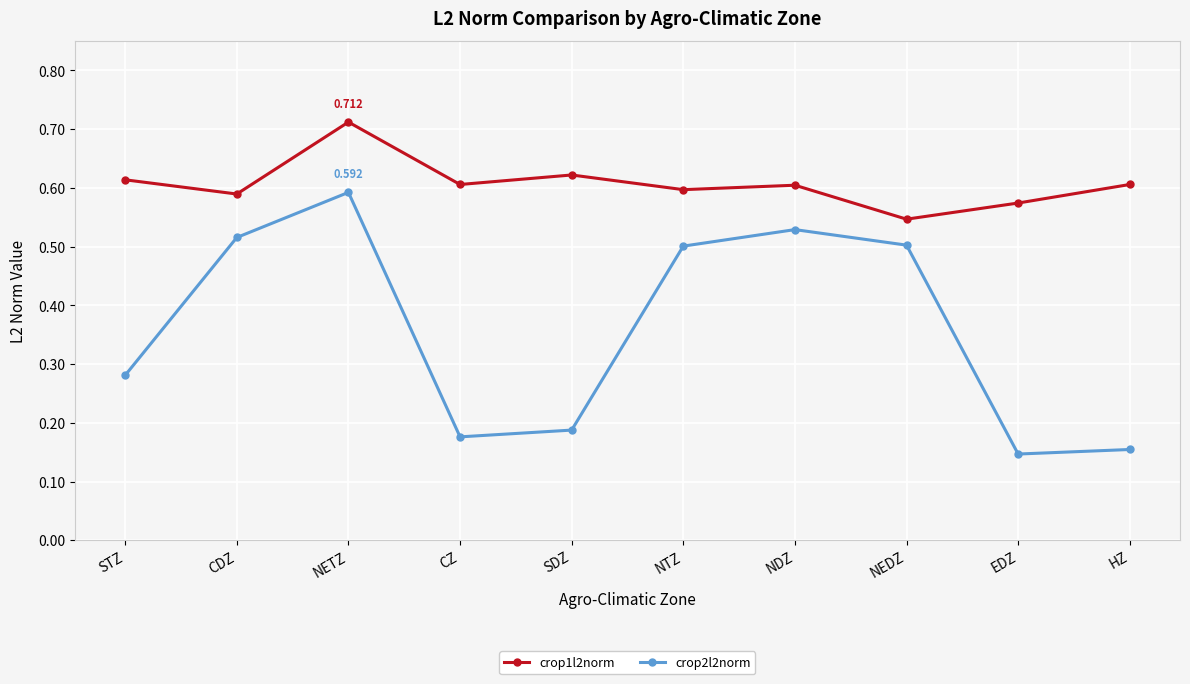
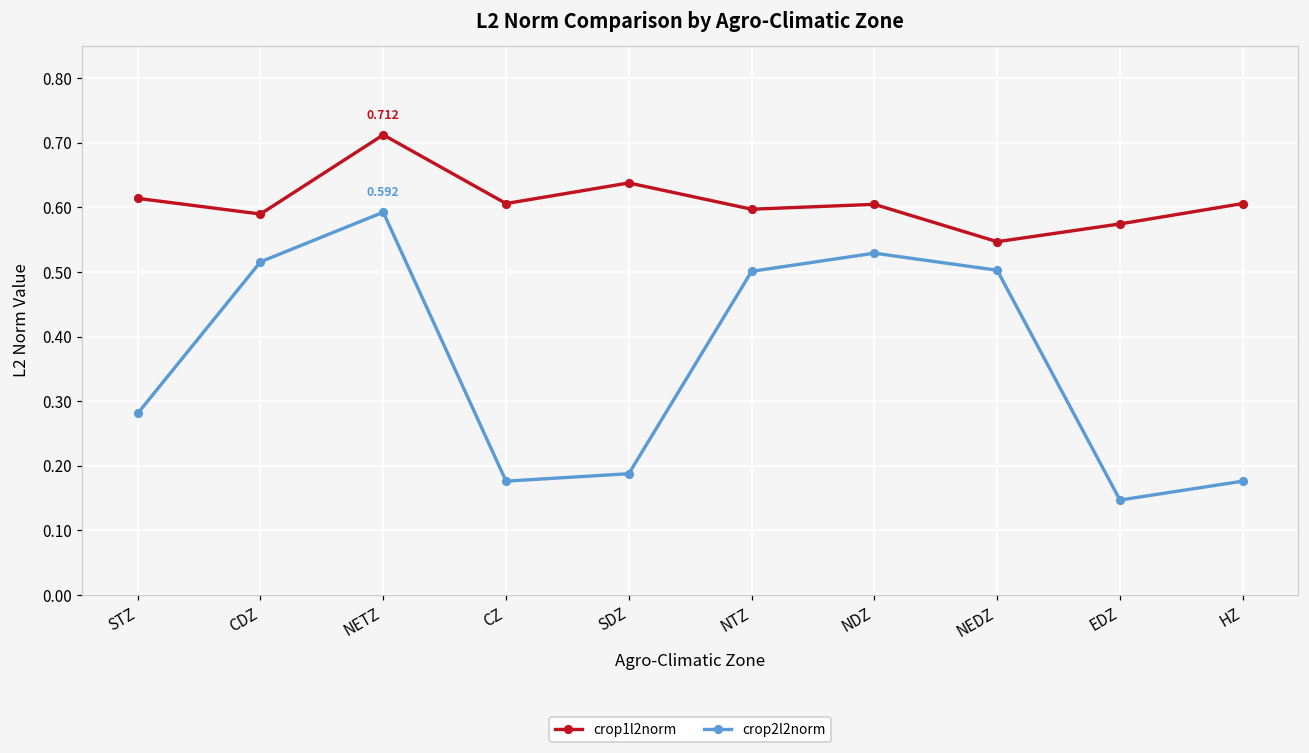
  {
    "crop1l2norm": {
      "STZ": 0.61,
      "CDZ": 0.59,
      "CZ": 0.61,
-     "SDZ": 0.62,
+     "SDZ": 0.64,
      "NTZ": 0.60,
      "NDZ": 0.60,
      "NEDZ": 0.55,
      "EDZ": 0.57,
      "HZ": 0.61
    },
    "crop2l2norm": {
      "STZ": 0.28,
      "CDZ": 0.52,
      "CZ": 0.18,
      "SDZ": 0.19,
      "NTZ": 0.50,
      "NDZ": 0.53,
      "NEDZ": 0.50,
      "EDZ": 0.15,
-     "HZ": 0.15
+     "HZ": 0.18
    }
  }
